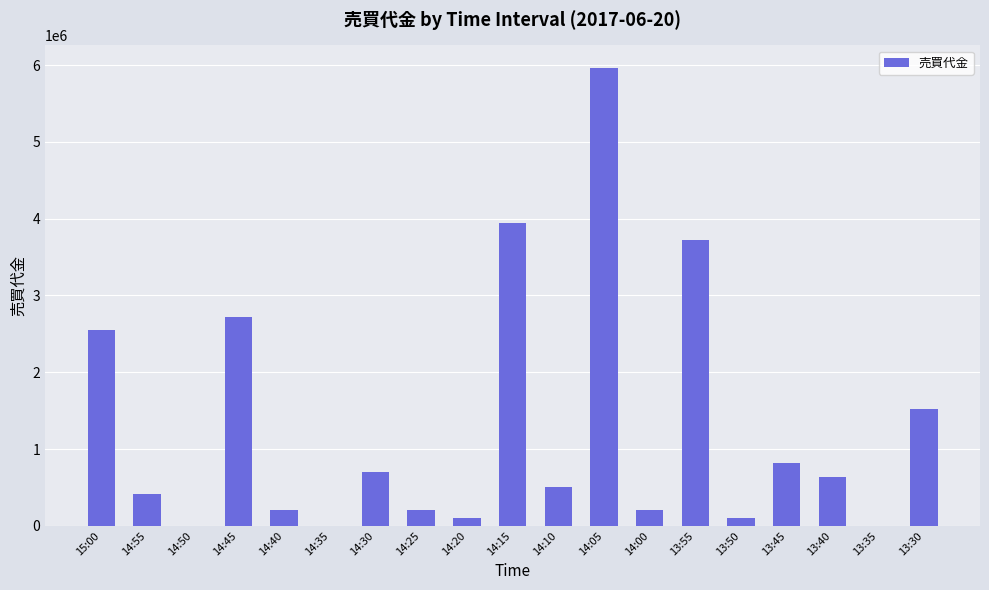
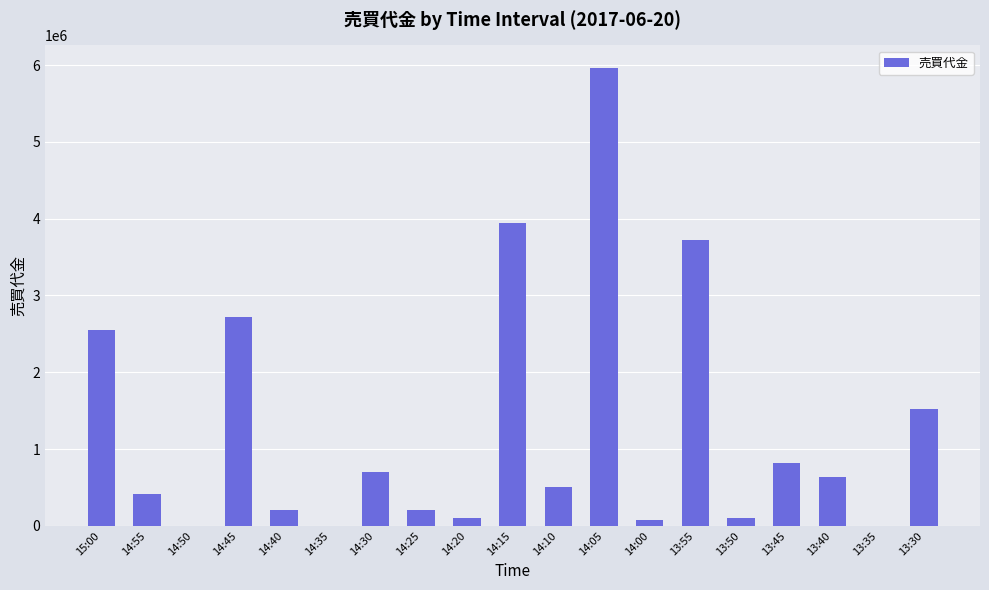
  {
    "15:00": 2600000,
    "14:55": 400000,
    "14:50": 0,
    "14:45": 2700000,
    "14:40": 200000,
    "14:35": 0,
    "14:30": 700000,
    "14:25": 200000,
    "14:20": 100000,
    "14:15": 3900000,
    "14:10": 500000,
    "14:05": 6000000,
-   "14:00": 200000,
+   "14:00": 100000,
    "13:55": 3700000,
    "13:50": 100000,
    "13:45": 800000,
    "13:40": 600000,
    "13:35": 0,
    "13:30": 1500000
  }
